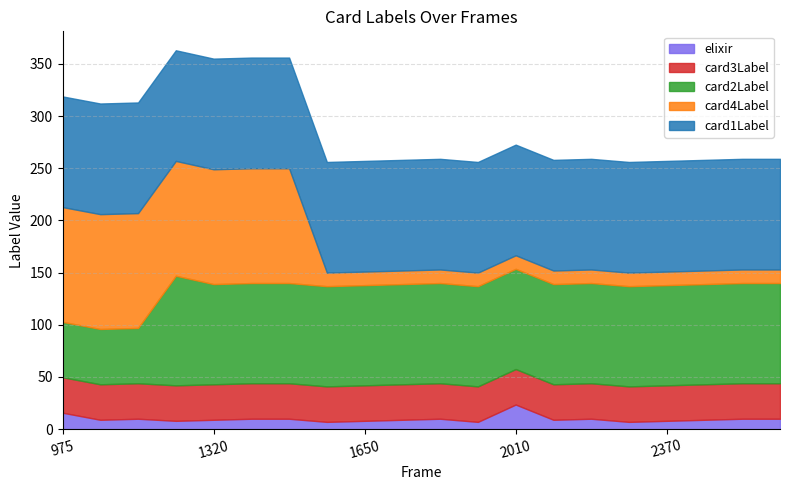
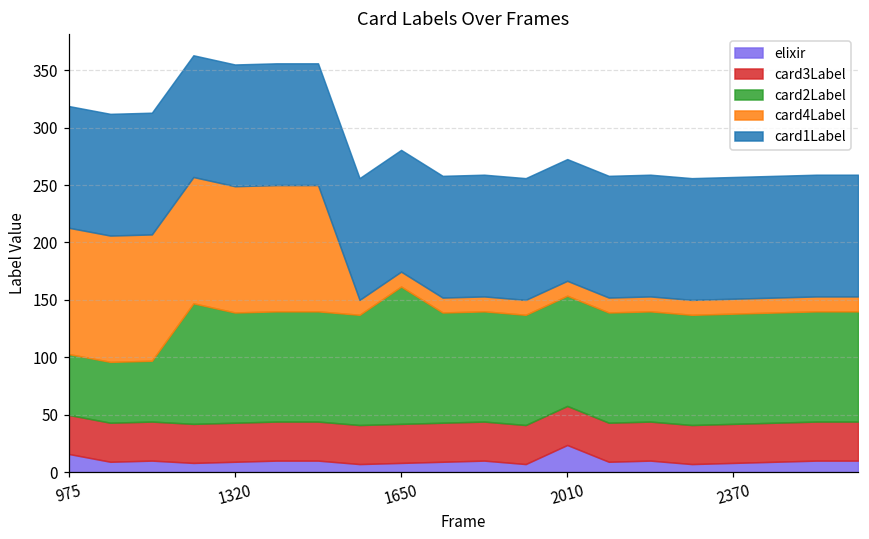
  {
    "elixir": {
      "975": 16,
      "1320": 9,
      "1650": 8,
      "2010": 24,
      "2370": 8
    },
    "card3Label": {
      "975": 34,
      "1320": 34,
      "1650": 34,
      "2010": 34,
      "2370": 34
    },
    "card2Label": {
      "975": 53,
      "1320": 96,
-     "1650": 96,
+     "1650": 120,
      "2010": 96,
      "2370": 96
    },
    "card4Label": {
      "975": 110,
      "1320": 110,
      "1650": 13,
      "2010": 13,
      "2370": 13
    },
    "card1Label": {
      "975": 106,
      "1320": 106,
      "1650": 106,
      "2010": 106,
      "2370": 106
    }
  }
